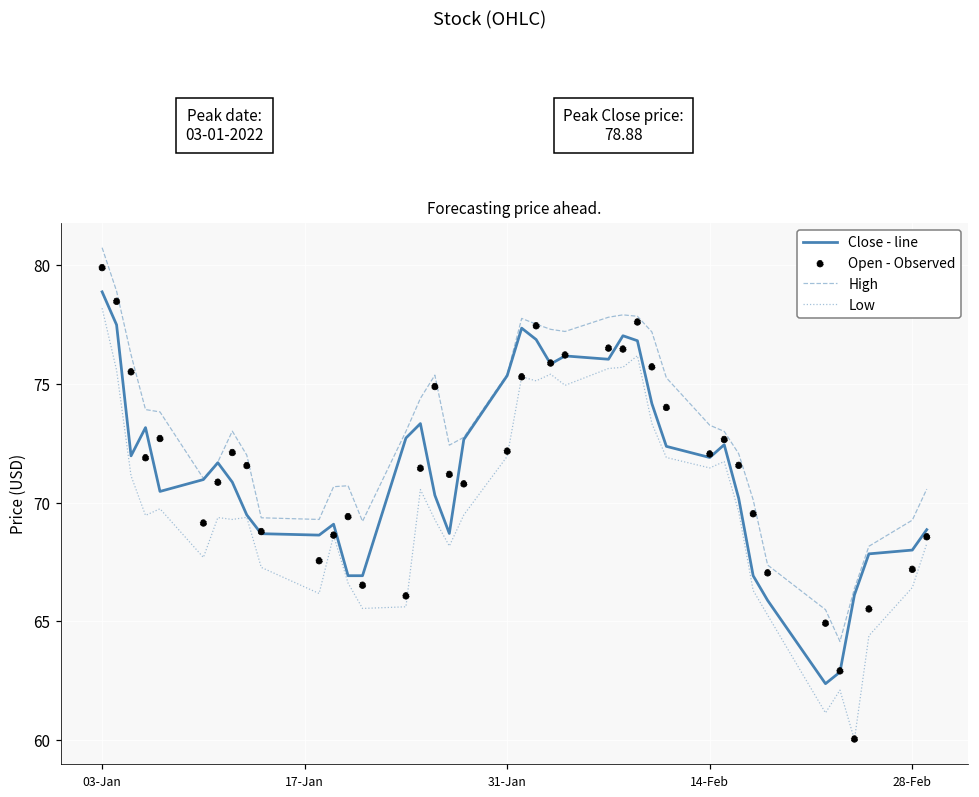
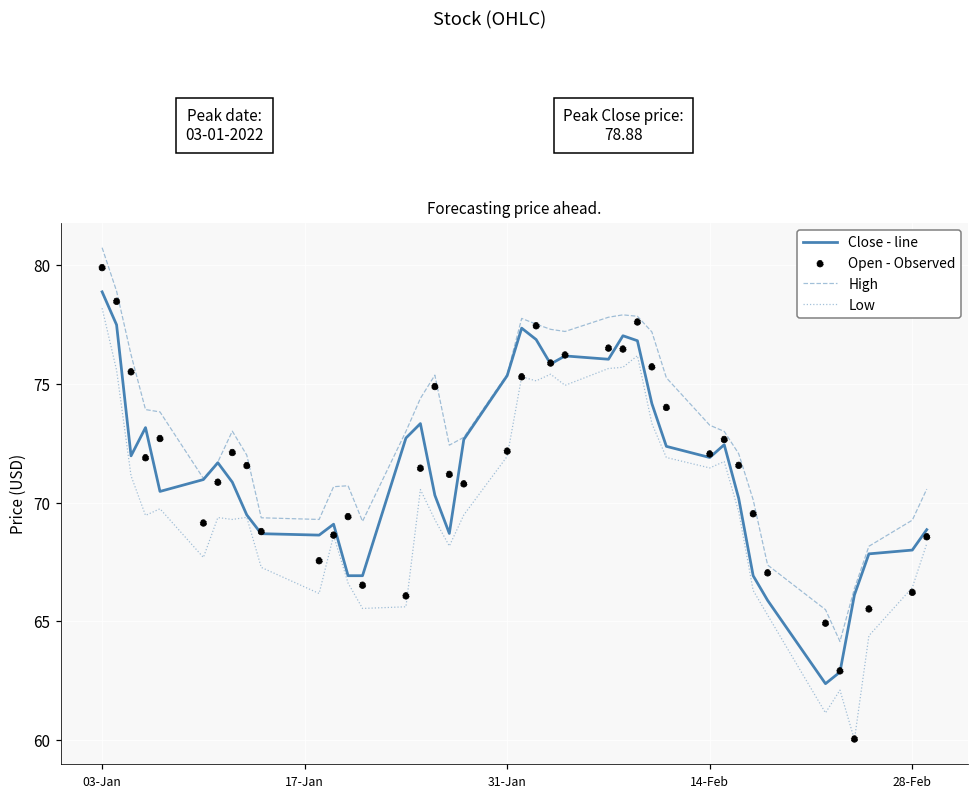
  {
    "Open - Observed": {
-     "28-Feb": 67.2
+     "28-Feb": 66.2
    }
  }
